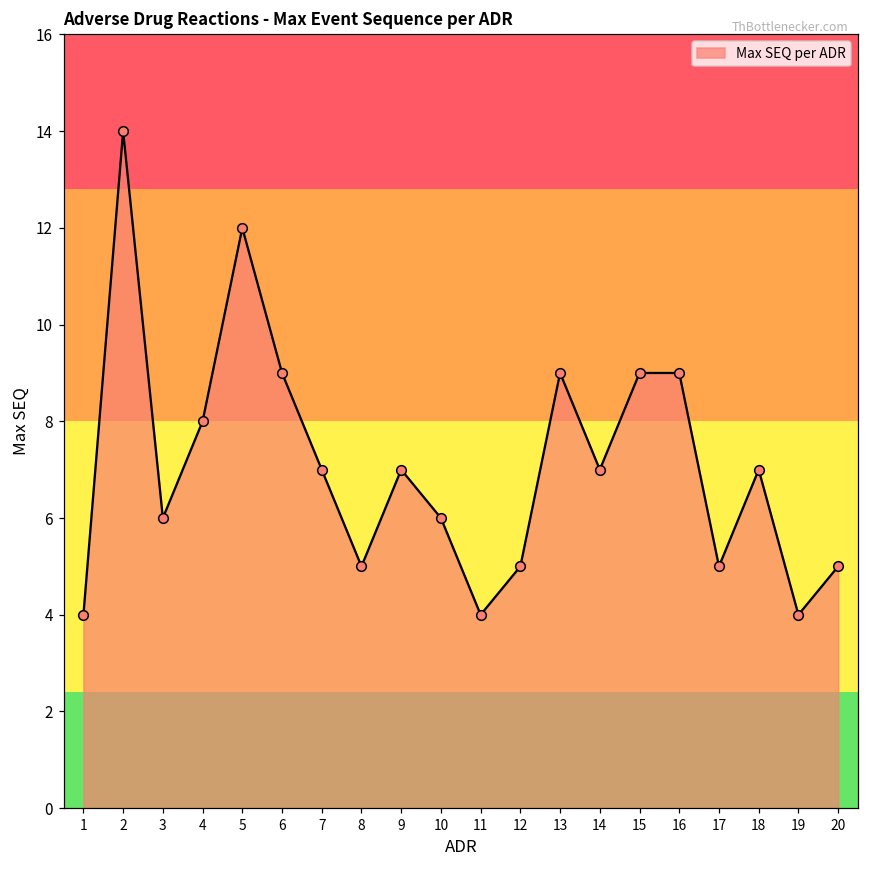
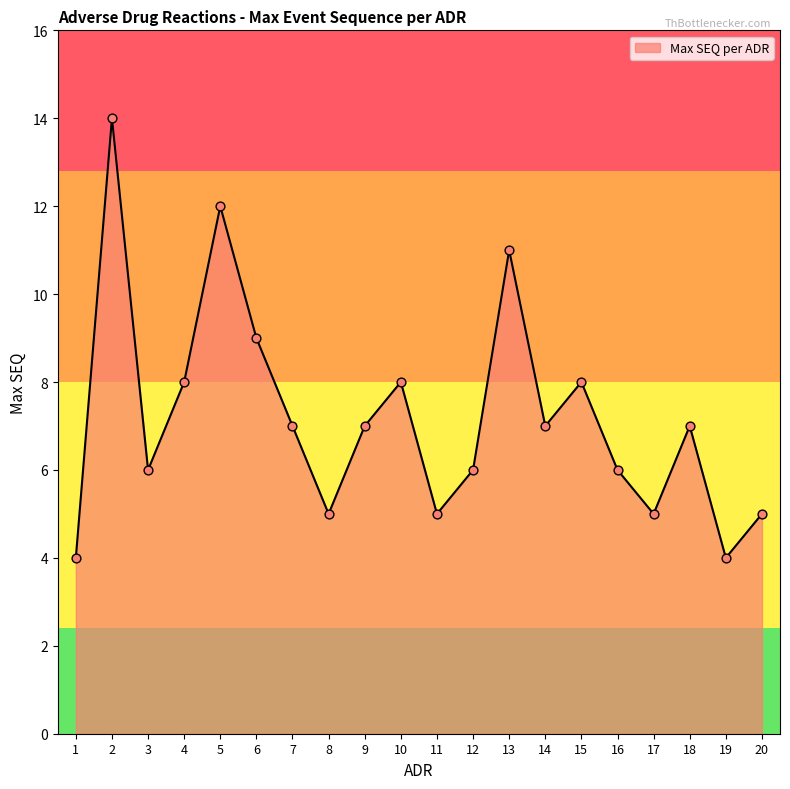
  {
    "1": 4,
    "2": 14,
    "3": 6,
    "4": 8,
    "5": 12,
    "6": 9,
    "7": 7,
    "8": 5,
    "9": 7,
-   "10": 6,
-   "11": 4,
-   "12": 5,
-   "13": 9,
+   "10": 8,
+   "11": 5,
+   "12": 6,
+   "13": 11,
    "14": 7,
-   "15": 9,
-   "16": 9,
+   "15": 8,
+   "16": 6,
    "17": 5,
    "18": 7,
    "19": 4,
    "20": 5
  }
